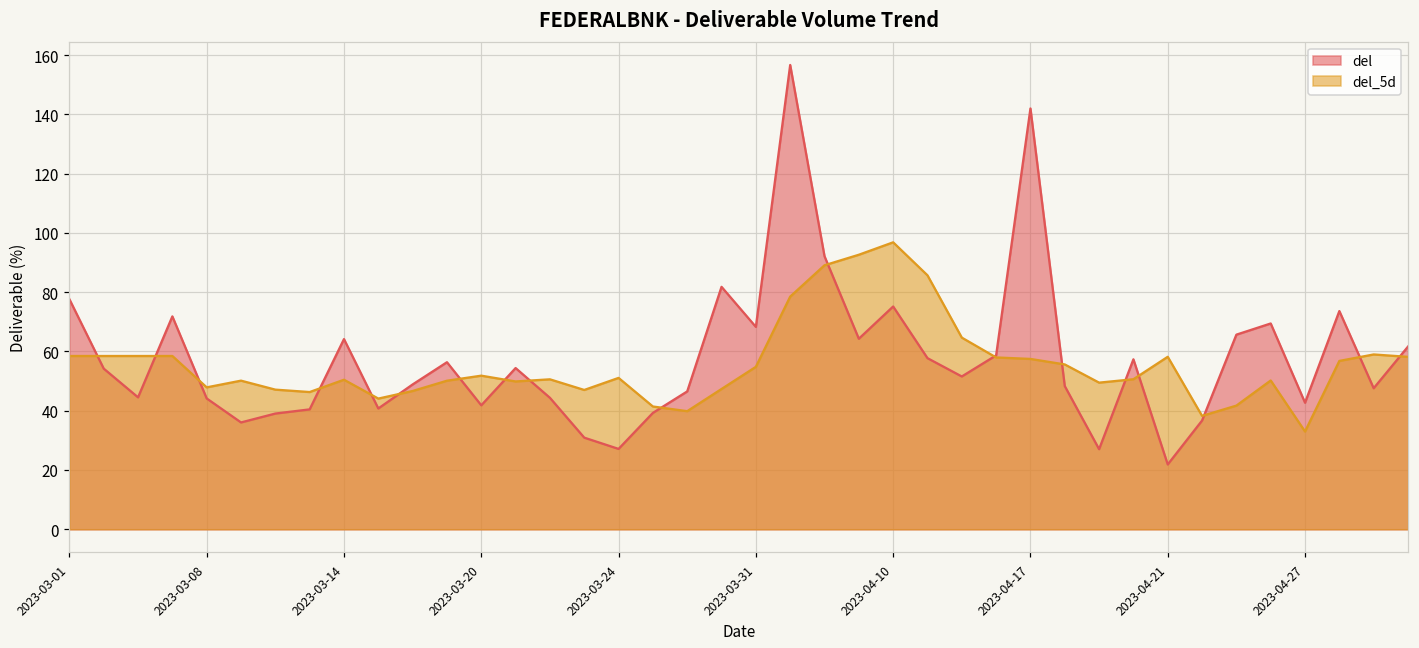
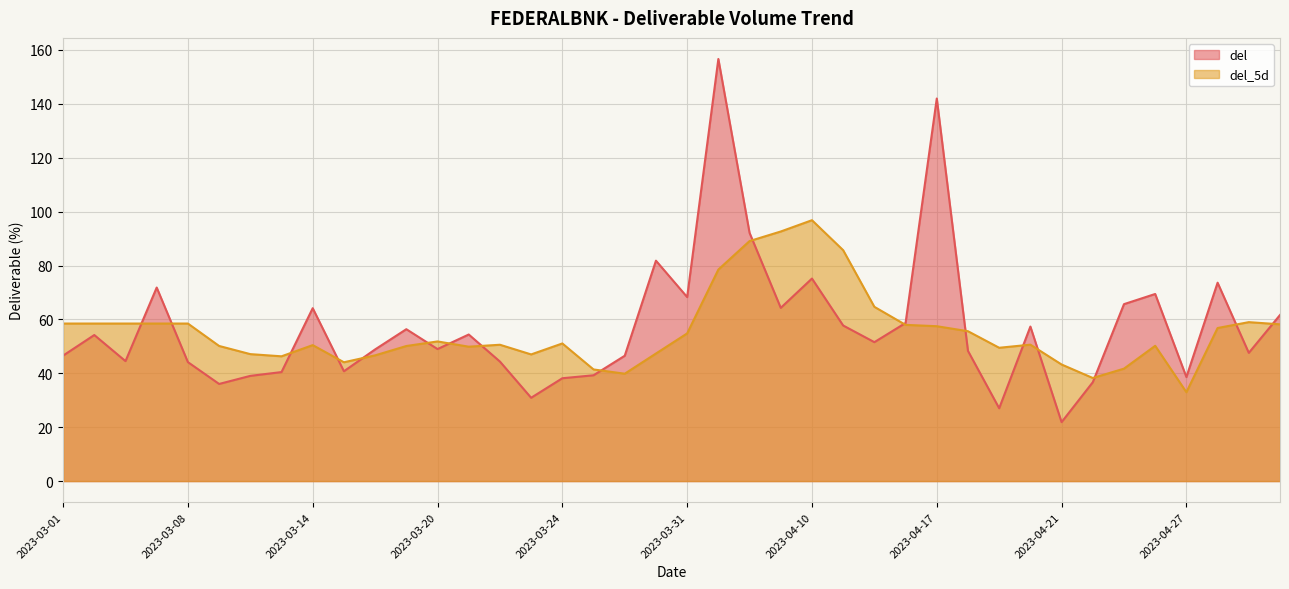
  {
    "del": {
-     "2023-03-01": 78,
+     "2023-03-01": 47,
      "2023-03-08": 44,
      "2023-03-14": 64,
-     "2023-03-20": 42,
-     "2023-03-24": 27,
+     "2023-03-20": 49,
+     "2023-03-24": 38,
      "2023-03-31": 68,
      "2023-04-10": 75,
      "2023-04-17": 142,
      "2023-04-21": 22,
-     "2023-04-27": 43
+     "2023-04-27": 39
    },
    "del_5d": {
      "2023-03-01": 58,
-     "2023-03-08": 48,
+     "2023-03-08": 58,
      "2023-03-14": 50,
      "2023-03-20": 52,
      "2023-03-24": 51,
      "2023-03-31": 55,
      "2023-04-10": 97,
      "2023-04-17": 57,
-     "2023-04-21": 58,
+     "2023-04-21": 43,
      "2023-04-27": 33
    }
  }
